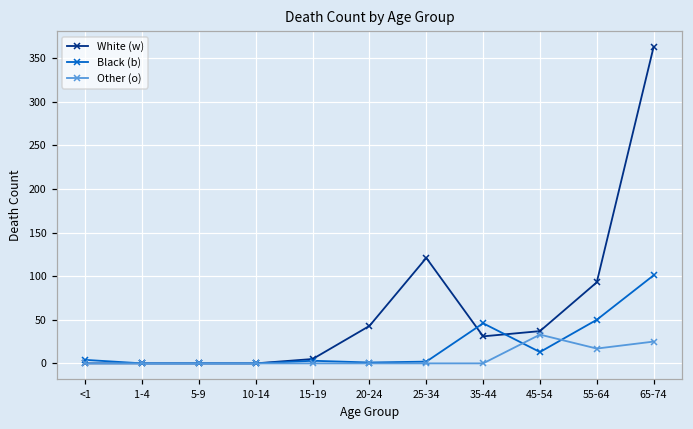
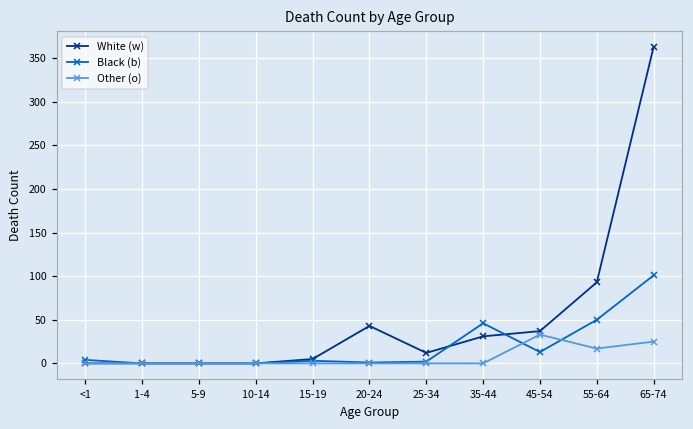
  {
    "White (w)": {
      "20-24": 40,
-     "25-34": 120,
+     "25-34": 10,
      "35-44": 30,
      "45-54": 40,
      "55-64": 90,
      "65-74": 360
    },
    "Black (b)": {
      "<1": 0,
      "35-44": 50,
      "45-54": 10,
      "55-64": 50,
      "65-74": 100
    },
    "Other (o)": {
      "35-44": 0,
      "45-54": 30,
      "55-64": 20,
      "65-74": 30
    }
  }
